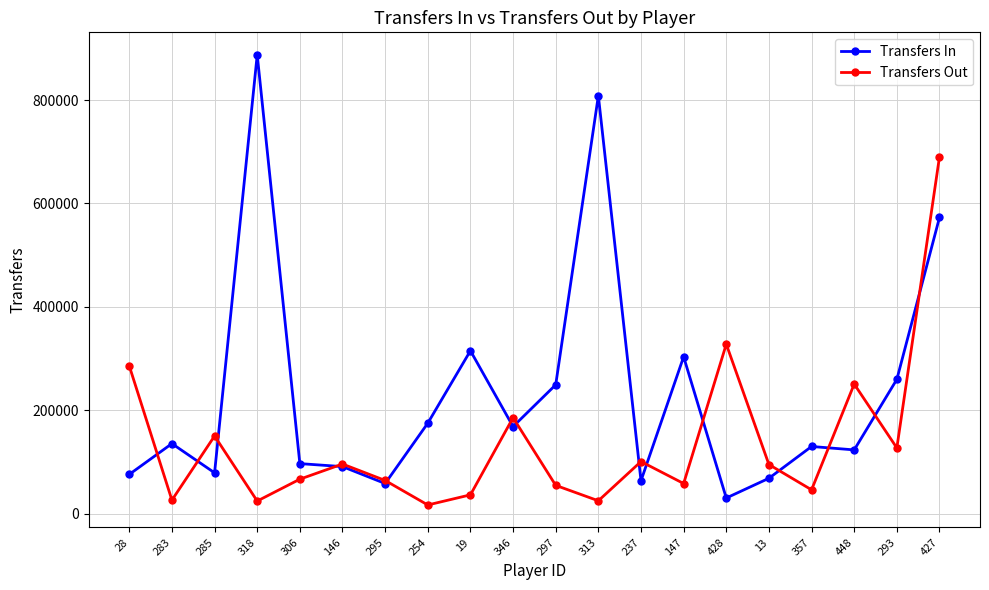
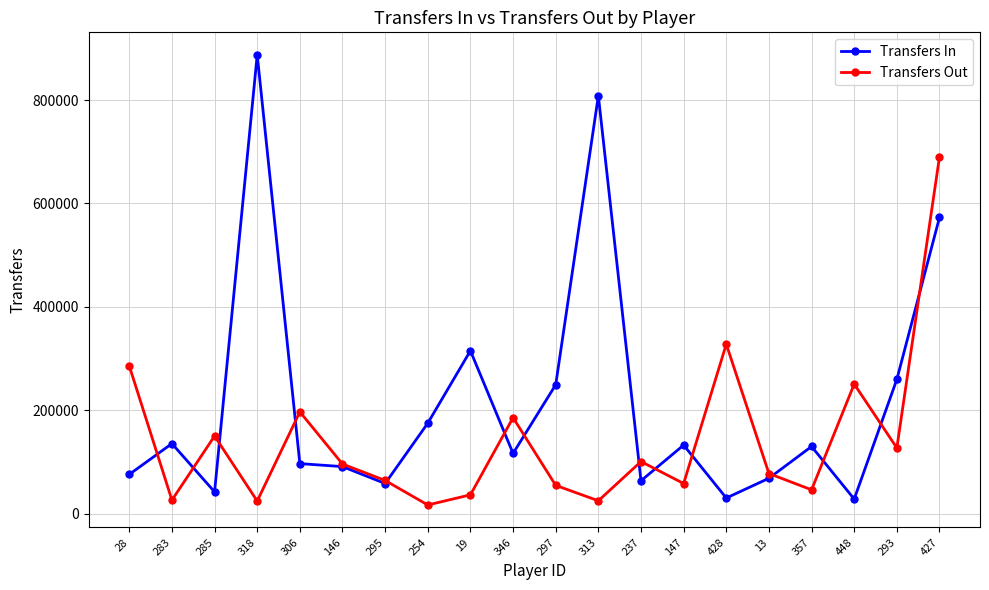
  {
    "Transfers In": {
      "28": 80000,
      "283": 140000,
-     "285": 80000,
+     "285": 40000,
      "318": 890000,
      "306": 100000,
      "146": 90000,
      "295": 60000,
      "254": 180000,
      "19": 320000,
-     "346": 170000,
+     "346": 120000,
      "297": 250000,
      "313": 810000,
      "237": 60000,
-     "147": 300000,
+     "147": 130000,
      "428": 30000,
      "13": 70000,
      "357": 130000,
-     "448": 120000,
+     "448": 30000,
      "293": 260000,
      "427": 570000
    },
    "Transfers Out": {
      "28": 290000,
      "283": 30000,
      "285": 150000,
      "318": 20000,
-     "306": 70000,
+     "306": 200000,
      "146": 100000,
      "295": 60000,
      "254": 20000,
      "19": 40000,
      "346": 190000,
      "297": 60000,
      "313": 30000,
      "237": 100000,
      "147": 60000,
      "428": 330000,
-     "13": 100000,
+     "13": 80000,
      "357": 50000,
      "448": 250000,
      "293": 130000,
      "427": 690000
    }
  }
